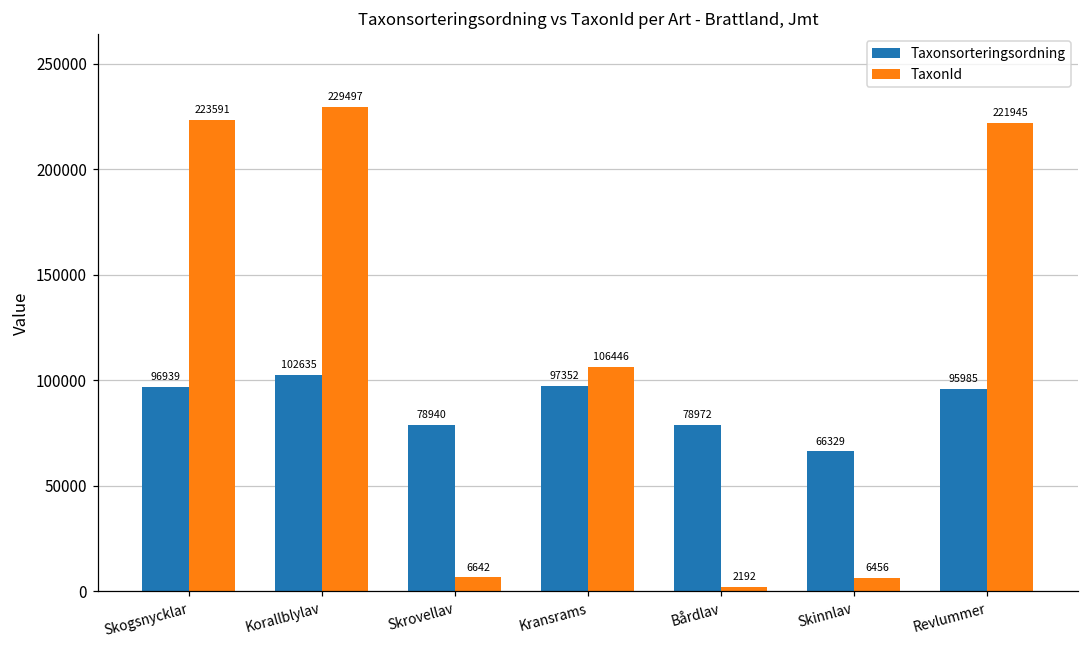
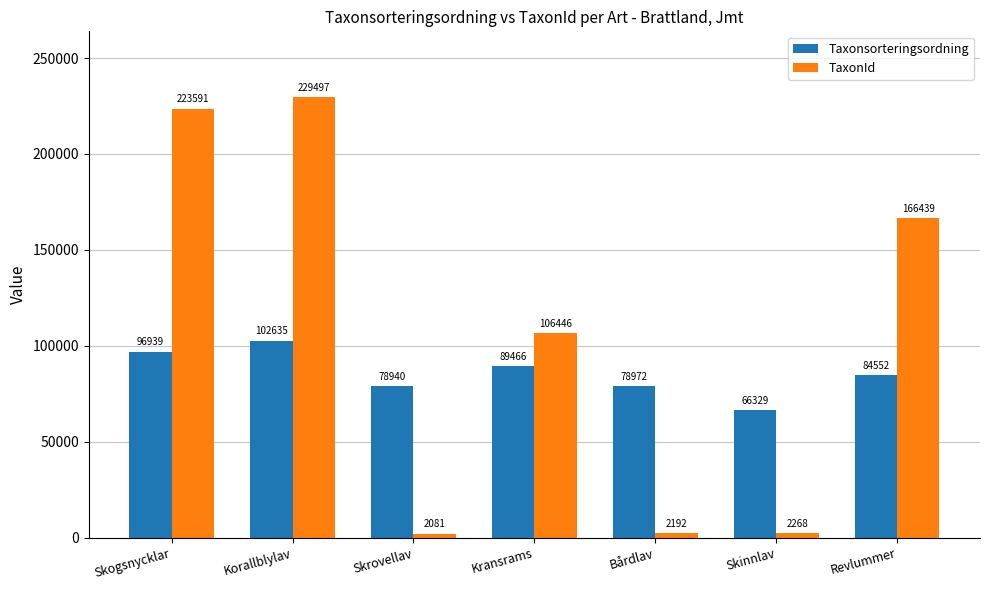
  {
    "Taxonsorteringsordning": {
      "Skogsnycklar": 96939,
      "Korallblylav": 102635,
      "Skrovellav": 78940,
-     "Kransrams": 97352,
+     "Kransrams": 89466,
      "Bårdlav": 78972,
      "Skinnlav": 66329,
-     "Revlummer": 95985
+     "Revlummer": 84552
    },
    "TaxonId": {
      "Skogsnycklar": 223591,
      "Korallblylav": 229497,
-     "Skrovellav": 6642,
+     "Skrovellav": 2081,
      "Kransrams": 106446,
      "Bårdlav": 2192,
-     "Skinnlav": 6456,
-     "Revlummer": 221945
+     "Skinnlav": 2268,
+     "Revlummer": 166439
    }
  }
